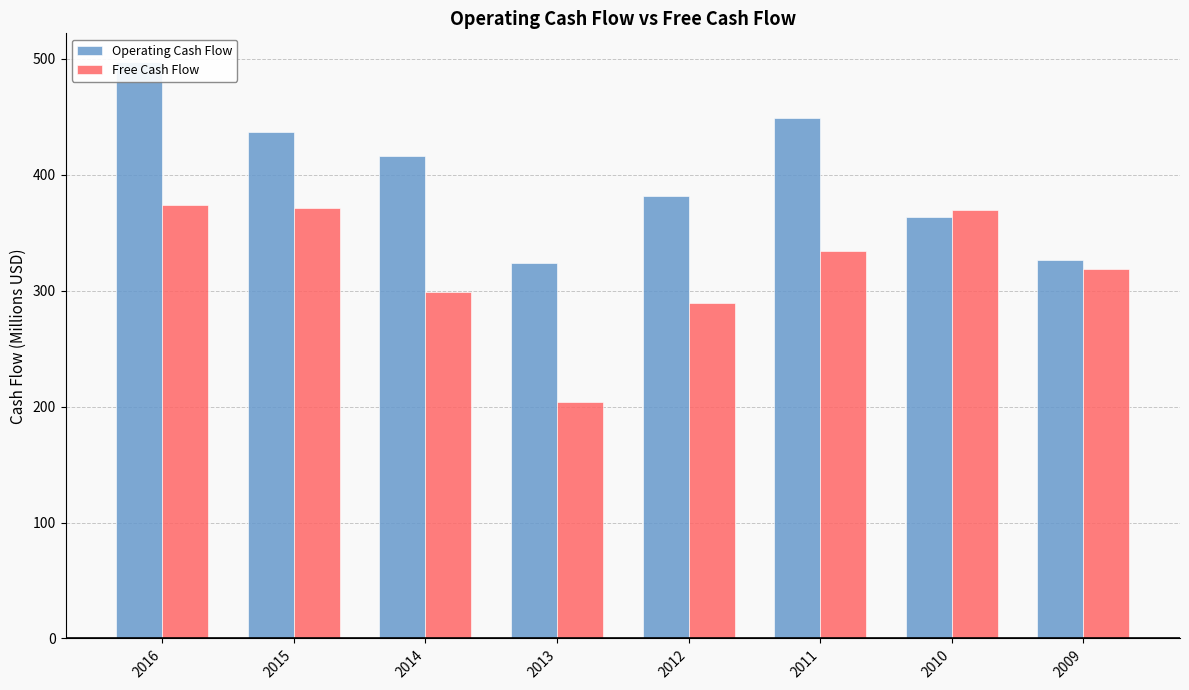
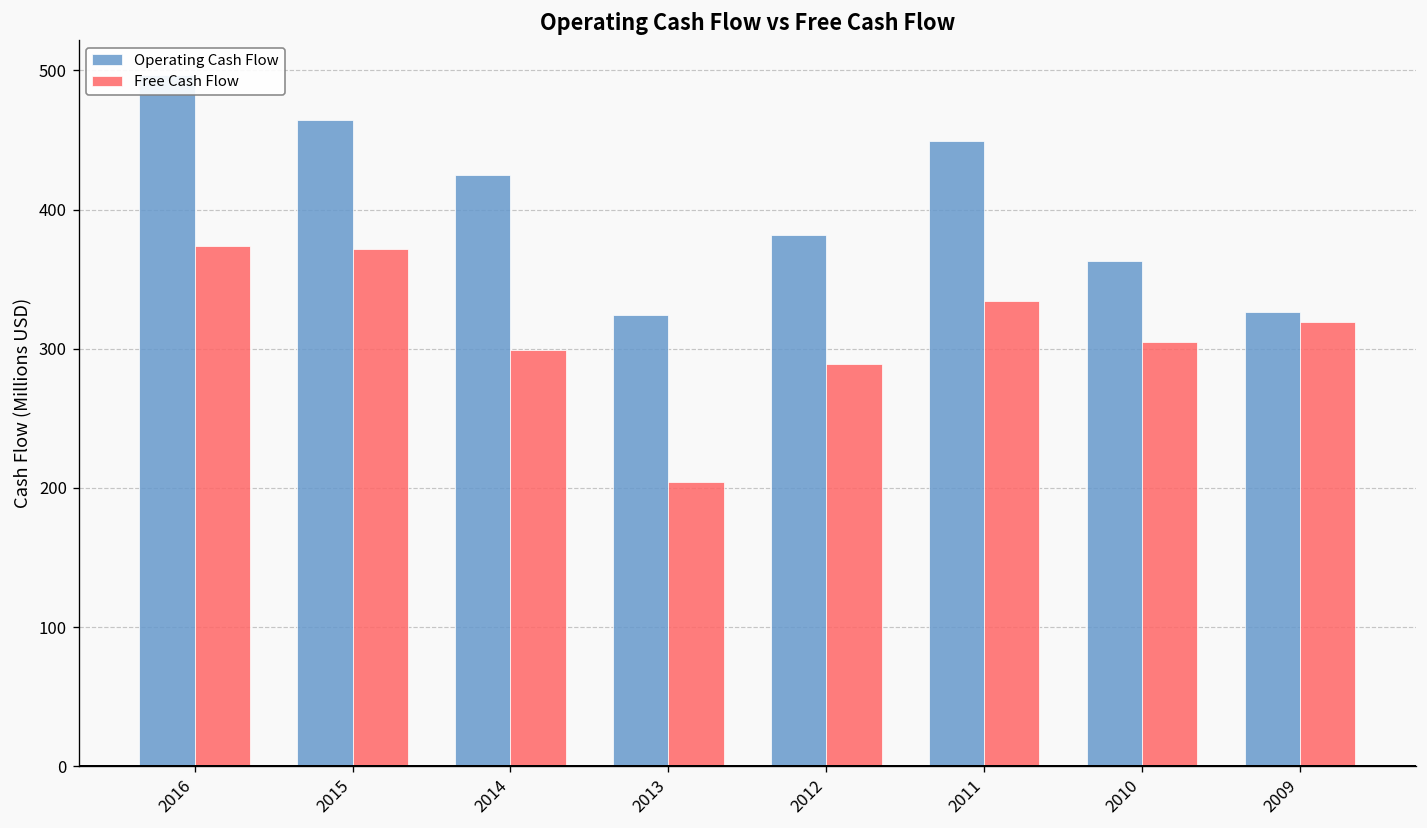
  {
    "Operating Cash Flow": {
-     "2015": 437,
-     "2014": 416,
+     "2015": 464,
+     "2014": 425,
      "2013": 324,
      "2012": 382,
      "2011": 449,
      "2010": 363,
      "2009": 327
    },
    "Free Cash Flow": {
      "2016": 374,
      "2015": 372,
      "2014": 299,
      "2013": 204,
      "2012": 289,
      "2011": 334,
-     "2010": 370,
+     "2010": 305,
      "2009": 319
    }
  }
